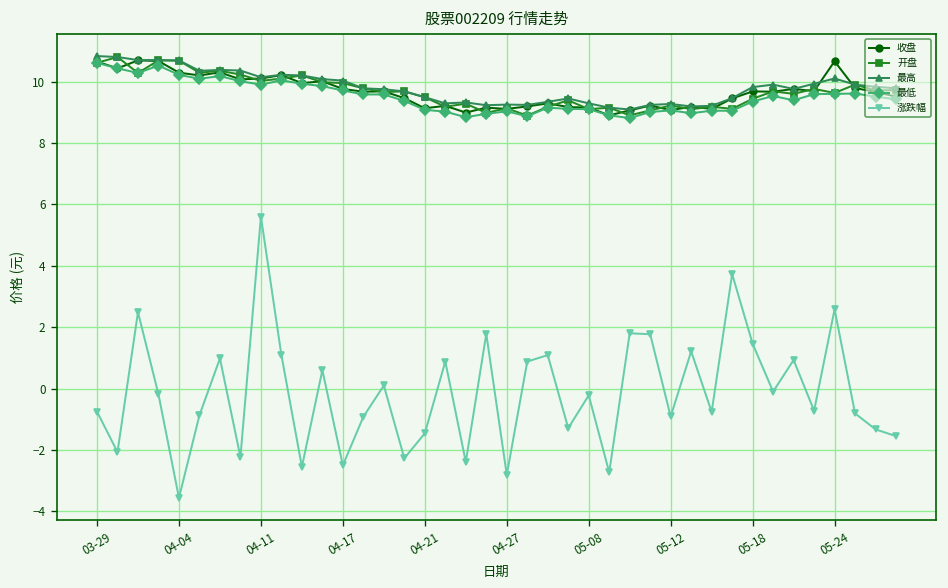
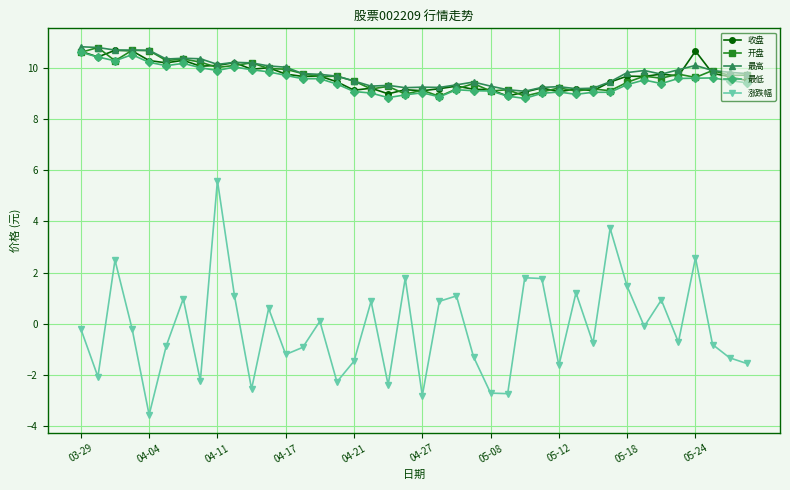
  {
    "收盘": {
      "05-18": 9.7,
      "05-24": 10.7
    },
    "涨跌幅": {
-     "03-29": -0.8,
+     "03-29": -0.2,
      "04-04": -3.6,
      "04-11": 5.6,
-     "04-17": -2.5,
+     "04-17": -1.2,
      "04-21": -1.5,
      "04-27": -2.8,
-     "05-08": -0.2,
-     "05-12": -0.9,
+     "05-08": -2.7,
+     "05-12": -1.6,
      "05-18": 1.5,
      "05-24": 2.6
    }
  }
